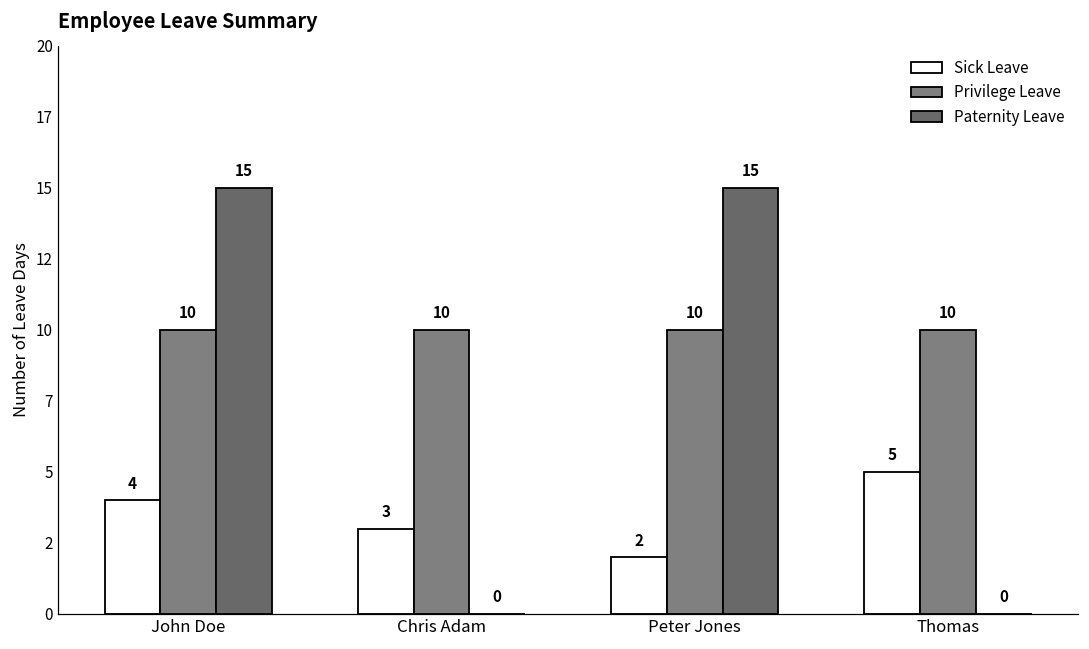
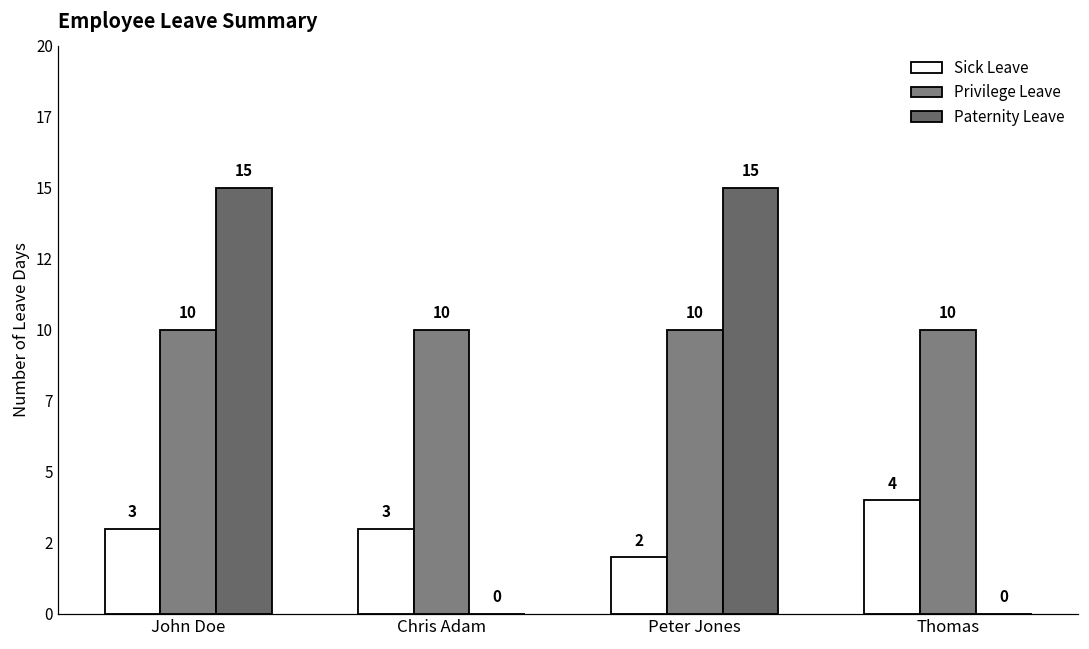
  {
    "Sick Leave": {
-     "John Doe": 4,
+     "John Doe": 3,
      "Chris Adam": 3,
      "Peter Jones": 2,
-     "Thomas": 5
+     "Thomas": 4
    }
  }
